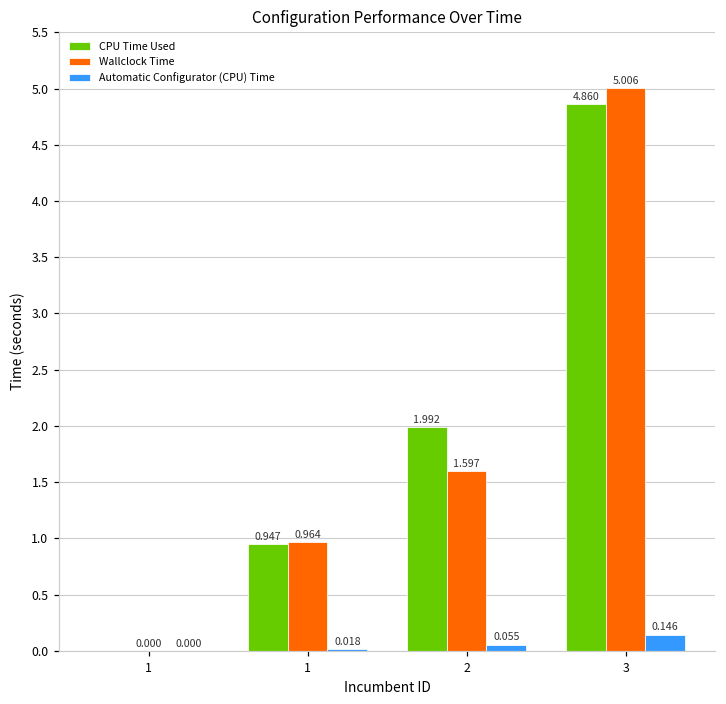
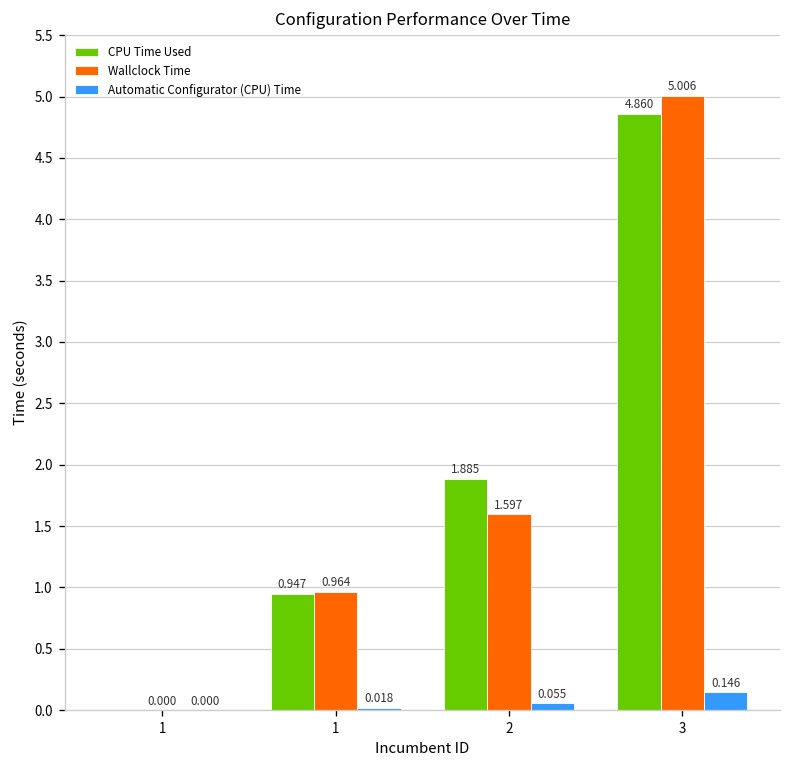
  {
    "CPU Time Used": {
-     "2": 1.992,
+     "2": 1.885,
      "3": 4.860
    },
    "Wallclock Time": {
      "2": 1.597,
      "3": 5.006
    },
    "Automatic Configurator (CPU) Time": {
      "2": 0.055,
      "3": 0.146
    }
  }
